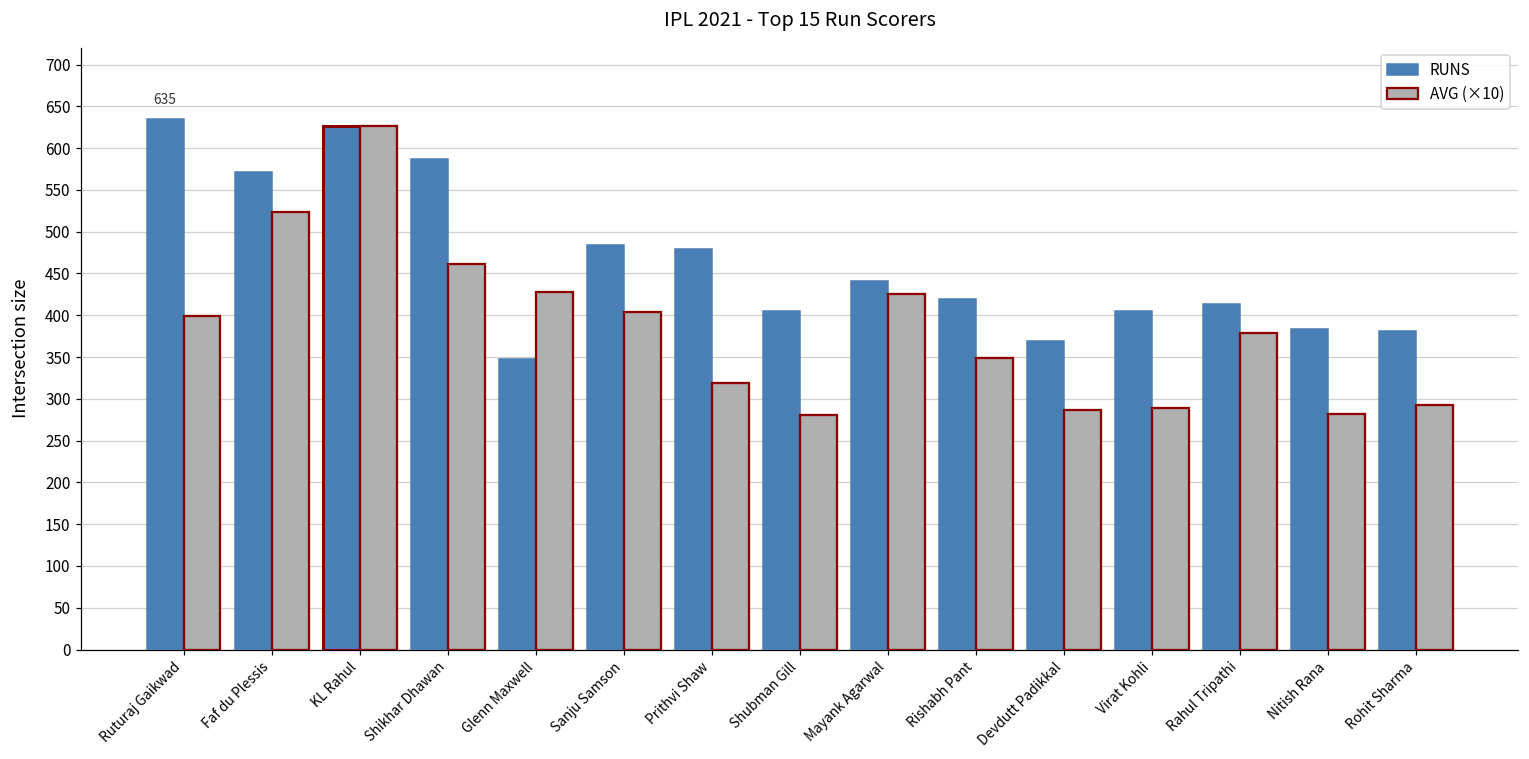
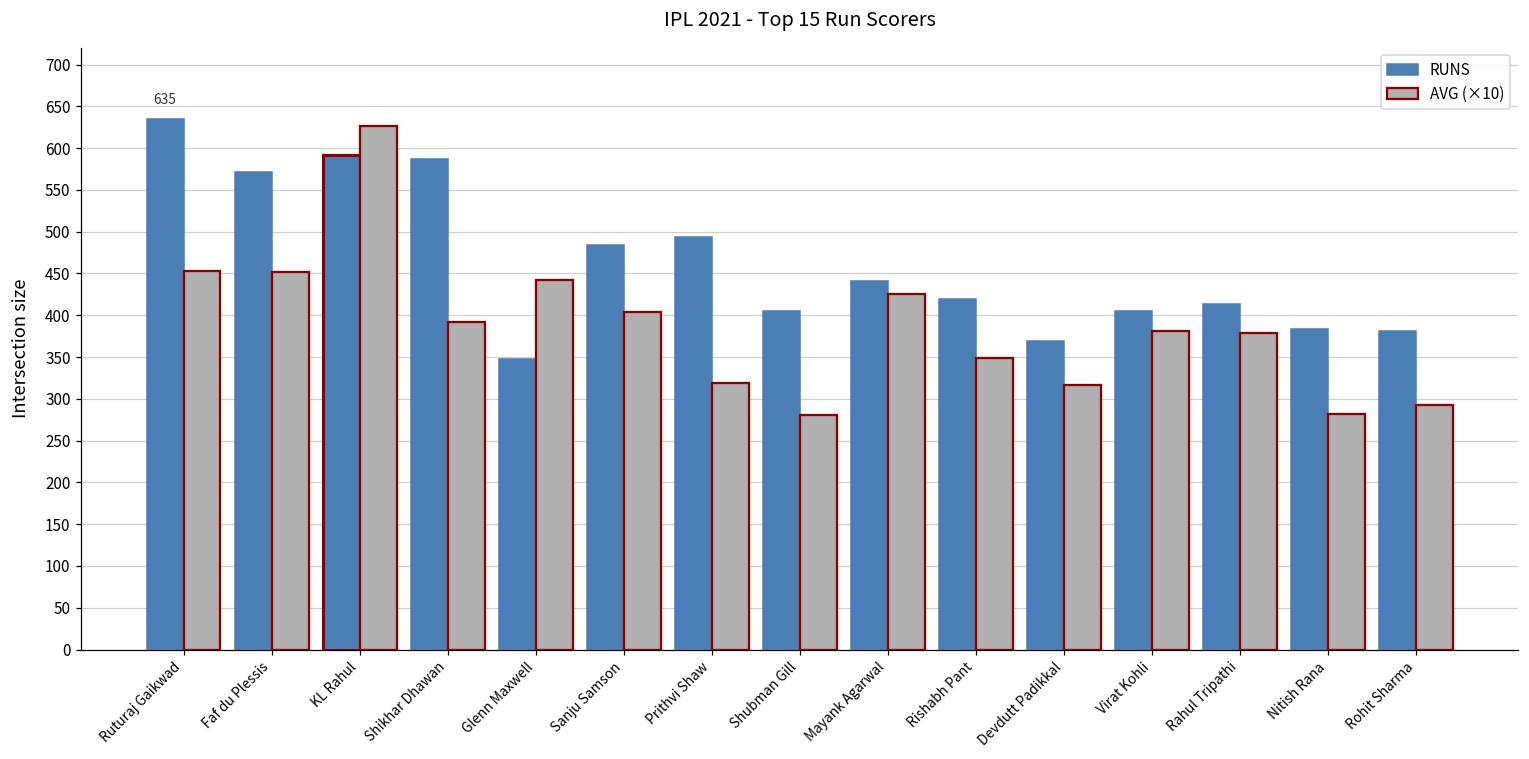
  {
    "RUNS": {
      "Faf du Plessis": 570,
-     "KL Rahul": 630,
+     "KL Rahul": 590,
      "Shikhar Dhawan": 590,
      "Glenn Maxwell": 350,
      "Sanju Samson": 480,
-     "Prithvi Shaw": 480,
+     "Prithvi Shaw": 490,
      "Shubman Gill": 410,
      "Mayank Agarwal": 440,
      "Rishabh Pant": 420,
      "Devdutt Padikkal": 370,
      "Virat Kohli": 410,
      "Rahul Tripathi": 410,
      "Nitish Rana": 380,
      "Rohit Sharma": 380
    },
    "AVG (×10)": {
-     "Ruturaj Gaikwad": 400,
-     "Faf du Plessis": 520,
+     "Ruturaj Gaikwad": 450,
+     "Faf du Plessis": 450,
      "KL Rahul": 630,
-     "Shikhar Dhawan": 460,
-     "Glenn Maxwell": 430,
+     "Shikhar Dhawan": 390,
+     "Glenn Maxwell": 440,
      "Sanju Samson": 400,
      "Prithvi Shaw": 320,
      "Shubman Gill": 280,
      "Mayank Agarwal": 430,
      "Rishabh Pant": 350,
-     "Devdutt Padikkal": 290,
-     "Virat Kohli": 290,
+     "Devdutt Padikkal": 320,
+     "Virat Kohli": 380,
      "Rahul Tripathi": 380,
      "Nitish Rana": 280,
      "Rohit Sharma": 290
    }
  }
